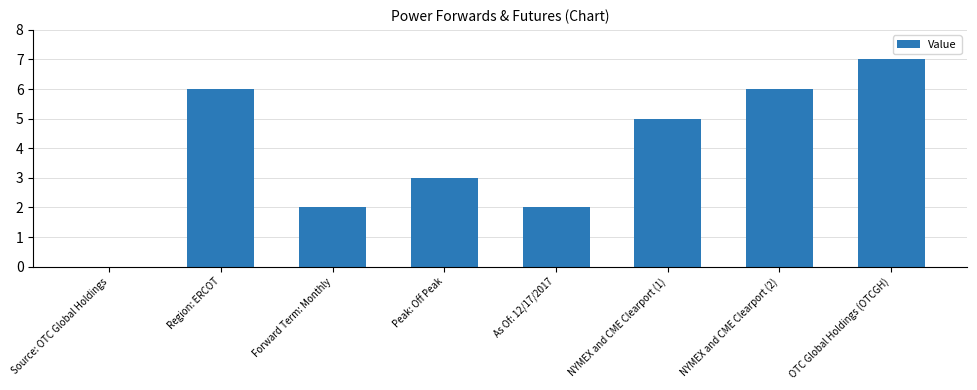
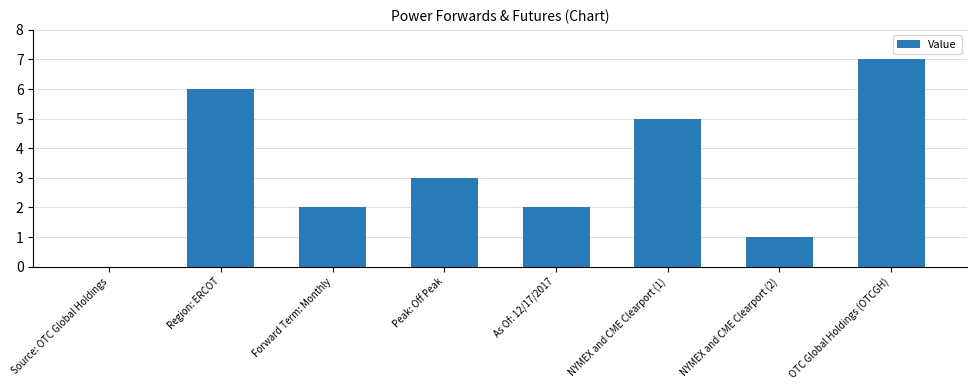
  {
    "Source: OTC Global Holdings": 0,
    "Region: ERCOT": 6,
    "Forward Term: Monthly": 2,
    "Peak: Off Peak": 3,
    "As Of: 12/17/2017": 2,
    "NYMEX and CME Clearport (1)": 5,
-   "NYMEX and CME Clearport (2)": 6,
+   "NYMEX and CME Clearport (2)": 1,
    "OTC Global Holdings (OTCGH)": 7
  }
